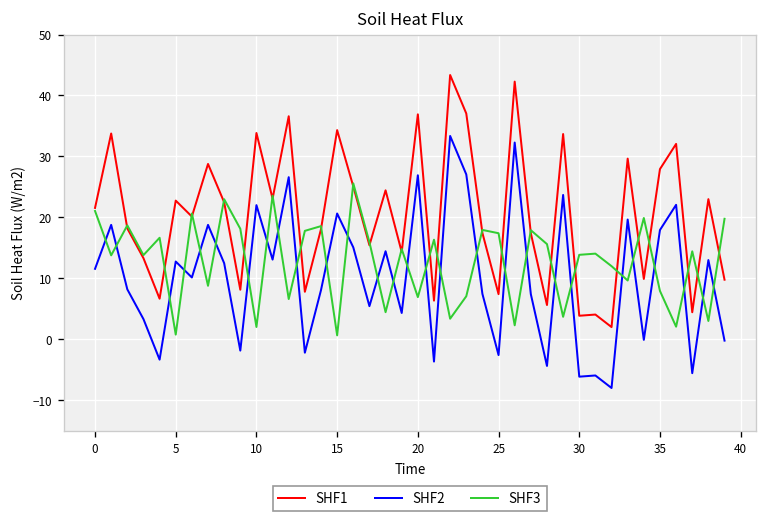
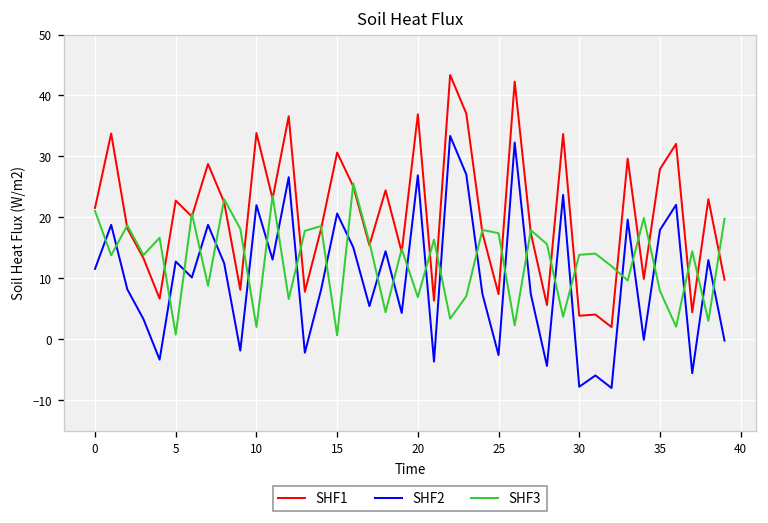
  {
    "SHF1": {
      "5": 23,
      "10": 34,
-     "15": 34,
+     "15": 31,
      "20": 37,
      "25": 7,
      "30": 4,
      "35": 28
    },
    "SHF2": {
      "0": 12,
      "5": 13,
      "10": 22,
      "15": 21,
      "20": 27,
      "25": -3,
-     "30": -6,
+     "30": -8,
      "35": 18
    },
    "SHF3": {
      "5": 1,
      "10": 2,
      "15": 1,
      "20": 7,
      "25": 17,
      "30": 14,
      "35": 8
    }
  }
